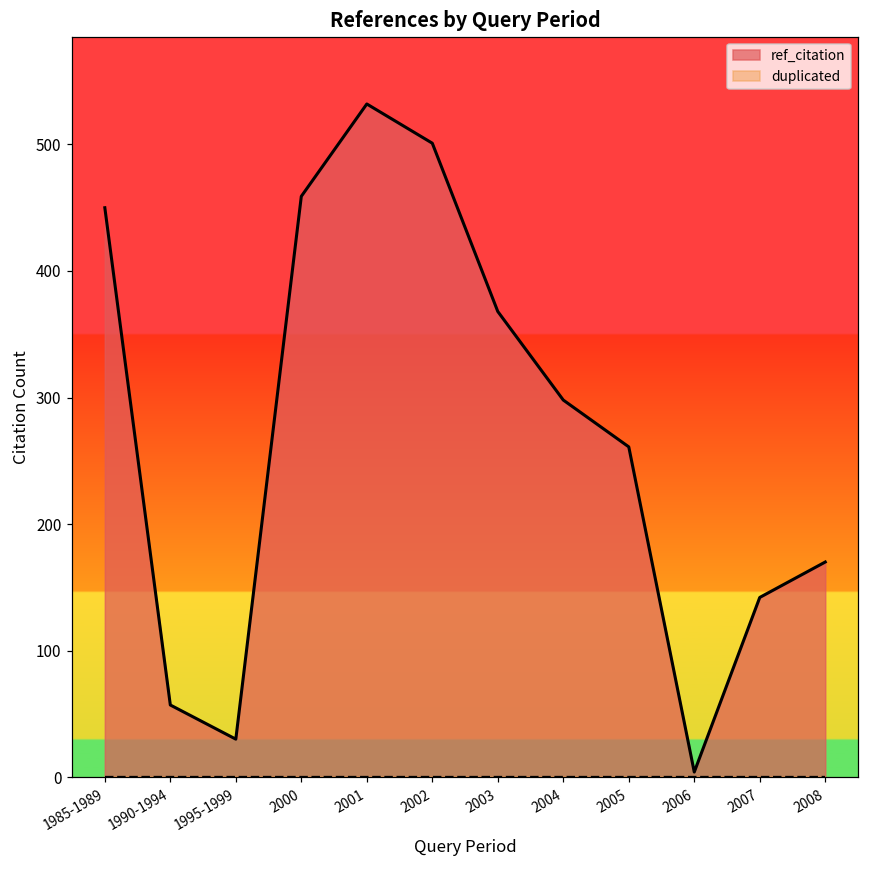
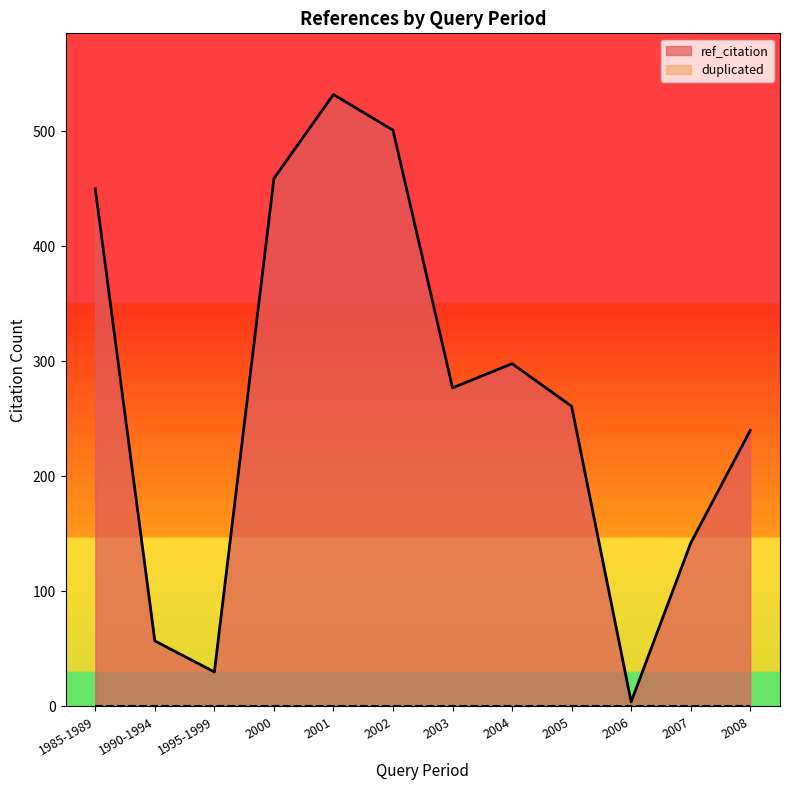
  {
    "ref_citation": {
      "1985-1989": 450,
      "1990-1994": 57,
      "1995-1999": 30,
      "2000": 459,
      "2001": 532,
      "2002": 501,
-     "2003": 368,
+     "2003": 277,
      "2004": 298,
      "2005": 261,
      "2006": 4,
      "2007": 142,
-     "2008": 170
+     "2008": 240
    },
    "duplicated": {
      "1985-1989": 0,
      "1990-1994": 0,
      "1995-1999": 0,
      "2000": 0,
      "2001": 0,
      "2002": 0,
      "2003": 0,
      "2004": 0,
      "2005": 0,
      "2006": 0,
      "2007": 0,
      "2008": 0
    }
  }
